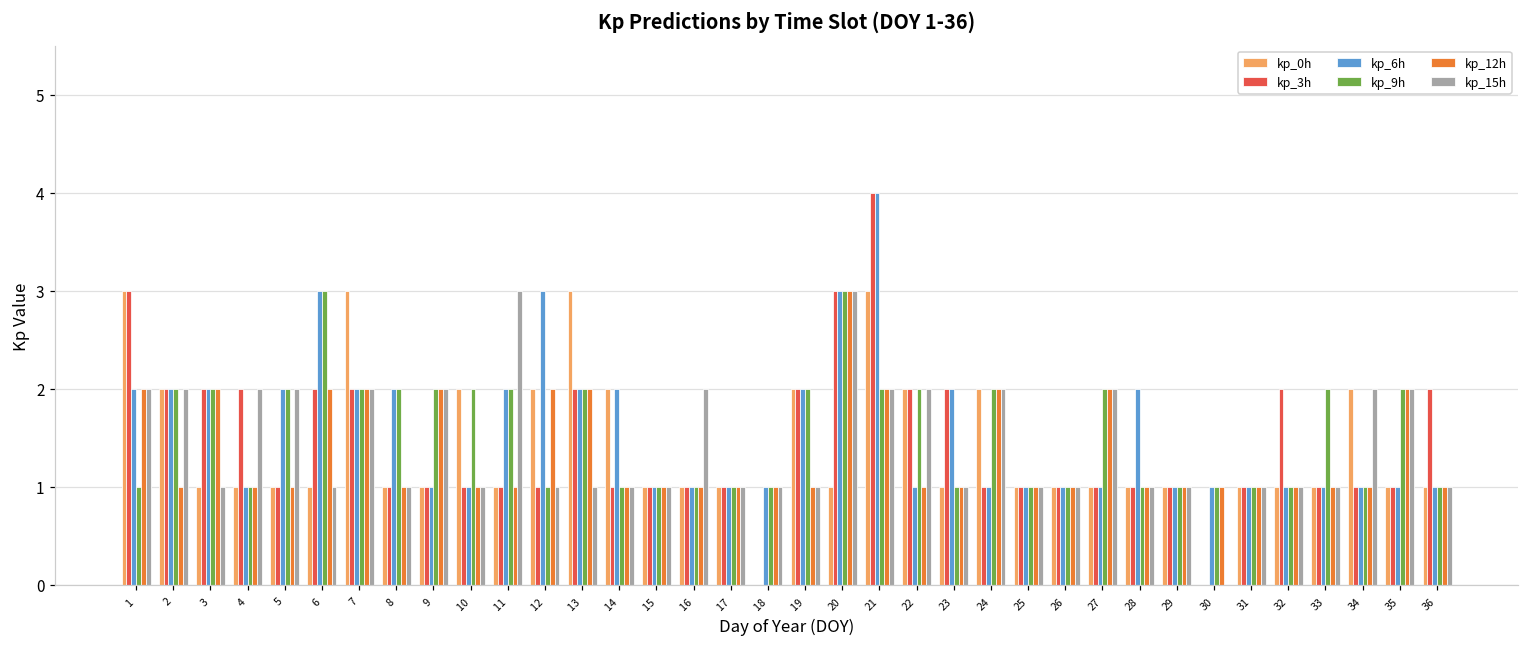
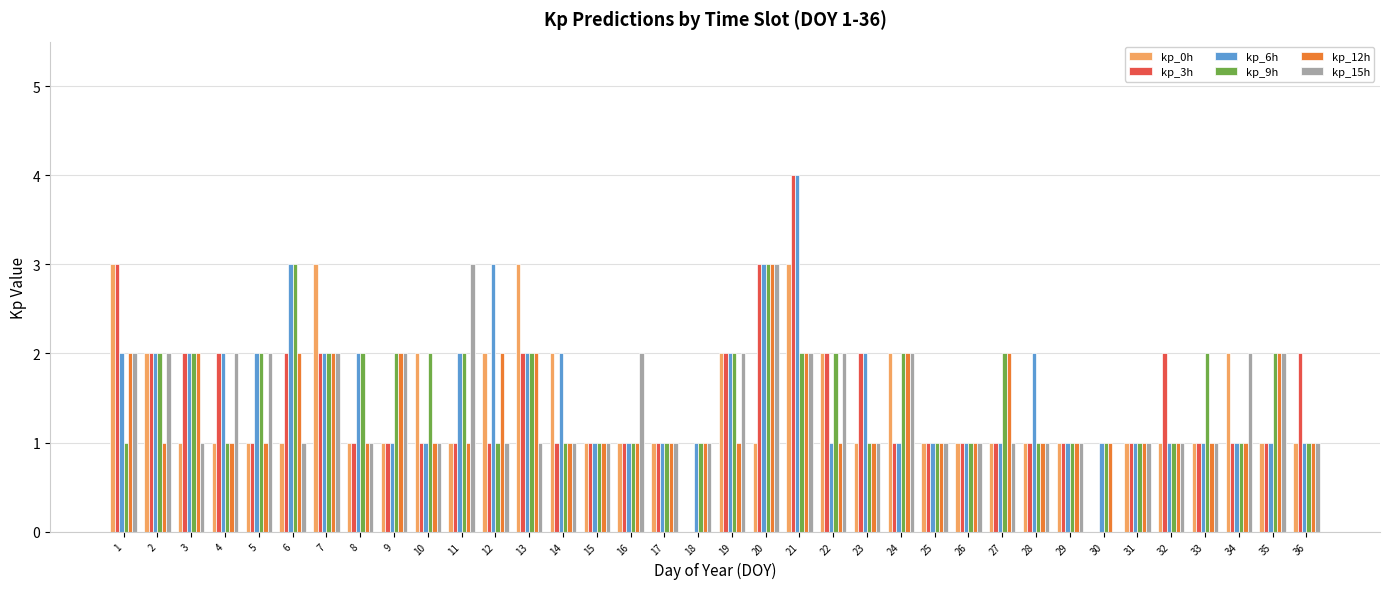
  {
    "kp_0h": {
      "1": 3,
      "2": 2,
      "3": 1,
      "4": 1,
      "5": 1,
      "6": 1,
      "7": 3,
      "8": 1,
      "9": 1,
      "10": 2,
      "11": 1,
      "12": 2,
      "13": 3,
      "14": 2,
      "15": 1,
      "16": 1,
      "17": 1,
      "18": 0,
      "19": 2,
      "20": 1,
      "21": 3,
      "22": 2,
      "23": 1,
      "24": 2,
      "25": 1,
      "26": 1,
      "27": 1,
      "28": 1,
      "29": 1,
      "30": 0,
      "31": 1,
      "32": 1,
      "33": 1,
      "34": 2,
      "35": 1,
      "36": 1
    },
    "kp_6h": {
      "1": 2,
      "2": 2,
      "3": 2,
-     "4": 1,
+     "4": 2,
      "5": 2,
      "6": 3,
      "7": 2,
      "8": 2,
      "9": 1,
      "10": 1,
      "11": 2,
      "12": 3,
      "13": 2,
      "14": 2,
      "15": 1,
      "16": 1,
      "17": 1,
      "18": 1,
      "19": 2,
      "20": 3,
      "21": 4,
      "22": 1,
      "23": 2,
      "24": 1,
      "25": 1,
      "26": 1,
      "27": 1,
      "28": 2,
      "29": 1,
      "30": 1,
      "31": 1,
      "32": 1,
      "33": 1,
      "34": 1,
      "35": 1,
      "36": 1
    },
    "kp_9h": {
      "1": 1,
      "2": 2,
      "3": 2,
      "4": 1,
      "5": 2,
      "6": 3,
      "7": 2,
      "8": 2,
      "9": 2,
      "10": 2,
      "11": 2,
      "12": 1,
      "13": 2,
      "14": 1,
      "15": 1,
      "16": 1,
      "17": 1,
      "18": 1,
      "19": 2,
      "20": 3,
      "21": 2,
      "22": 2,
      "23": 1,
      "24": 2,
      "25": 1,
      "26": 1,
      "27": 2,
      "28": 1,
      "29": 1,
      "30": 1,
      "31": 1,
      "32": 1,
      "33": 2,
      "34": 1,
      "35": 2,
      "36": 1
    },
    "kp_15h": {
      "1": 2,
      "2": 2,
      "3": 1,
      "4": 2,
      "5": 2,
      "6": 1,
      "7": 2,
      "8": 1,
      "9": 2,
      "10": 1,
      "11": 3,
      "12": 1,
      "13": 1,
      "14": 1,
      "15": 1,
      "16": 2,
      "17": 1,
      "18": 1,
-     "19": 1,
+     "19": 2,
      "20": 3,
      "21": 2,
      "22": 2,
      "23": 1,
      "24": 2,
      "25": 1,
      "26": 1,
-     "27": 2,
+     "27": 1,
      "28": 1,
      "29": 1,
      "30": 0,
      "31": 1,
      "32": 1,
      "33": 1,
      "34": 2,
      "35": 2,
      "36": 1
    }
  }
